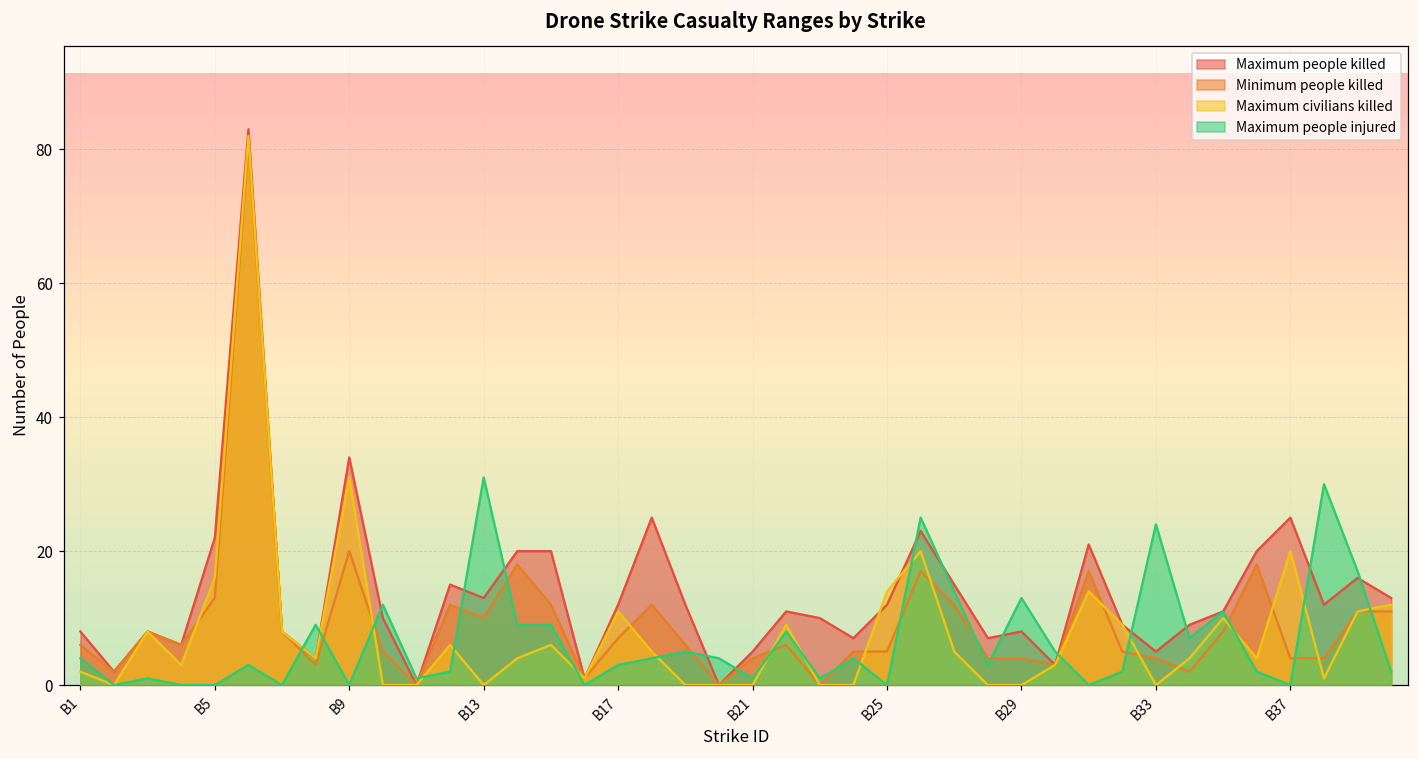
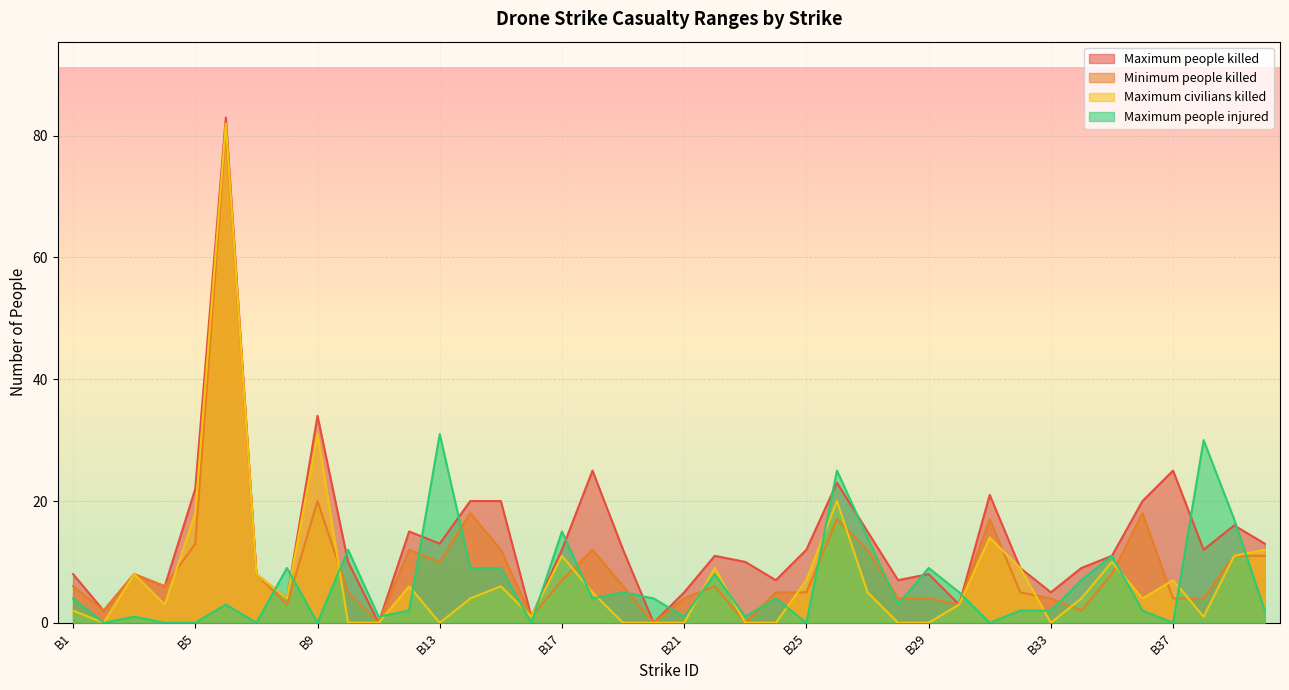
  {
    "Maximum civilians killed": {
      "B1": 2,
-     "B5": 16,
+     "B5": 18,
      "B9": 31,
      "B13": 0,
      "B17": 11,
      "B21": 0,
-     "B25": 14,
+     "B25": 7,
      "B29": 0,
      "B33": 0,
-     "B37": 20
+     "B37": 7
    },
    "Maximum people injured": {
      "B1": 4,
      "B5": 0,
      "B9": 0,
      "B13": 31,
-     "B17": 3,
+     "B17": 15,
      "B21": 1,
      "B25": 0,
-     "B29": 13,
-     "B33": 24,
+     "B29": 9,
+     "B33": 2,
      "B37": 0
    }
  }
